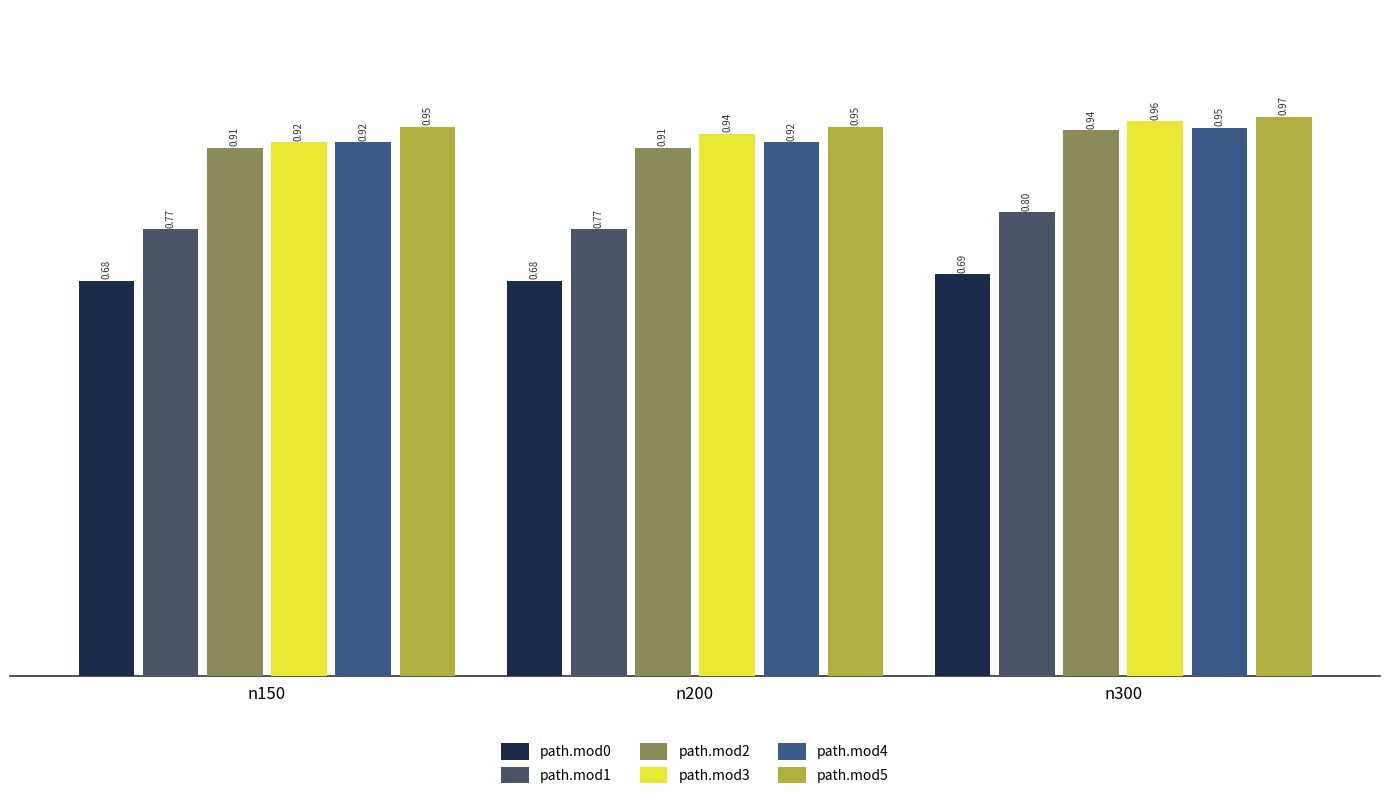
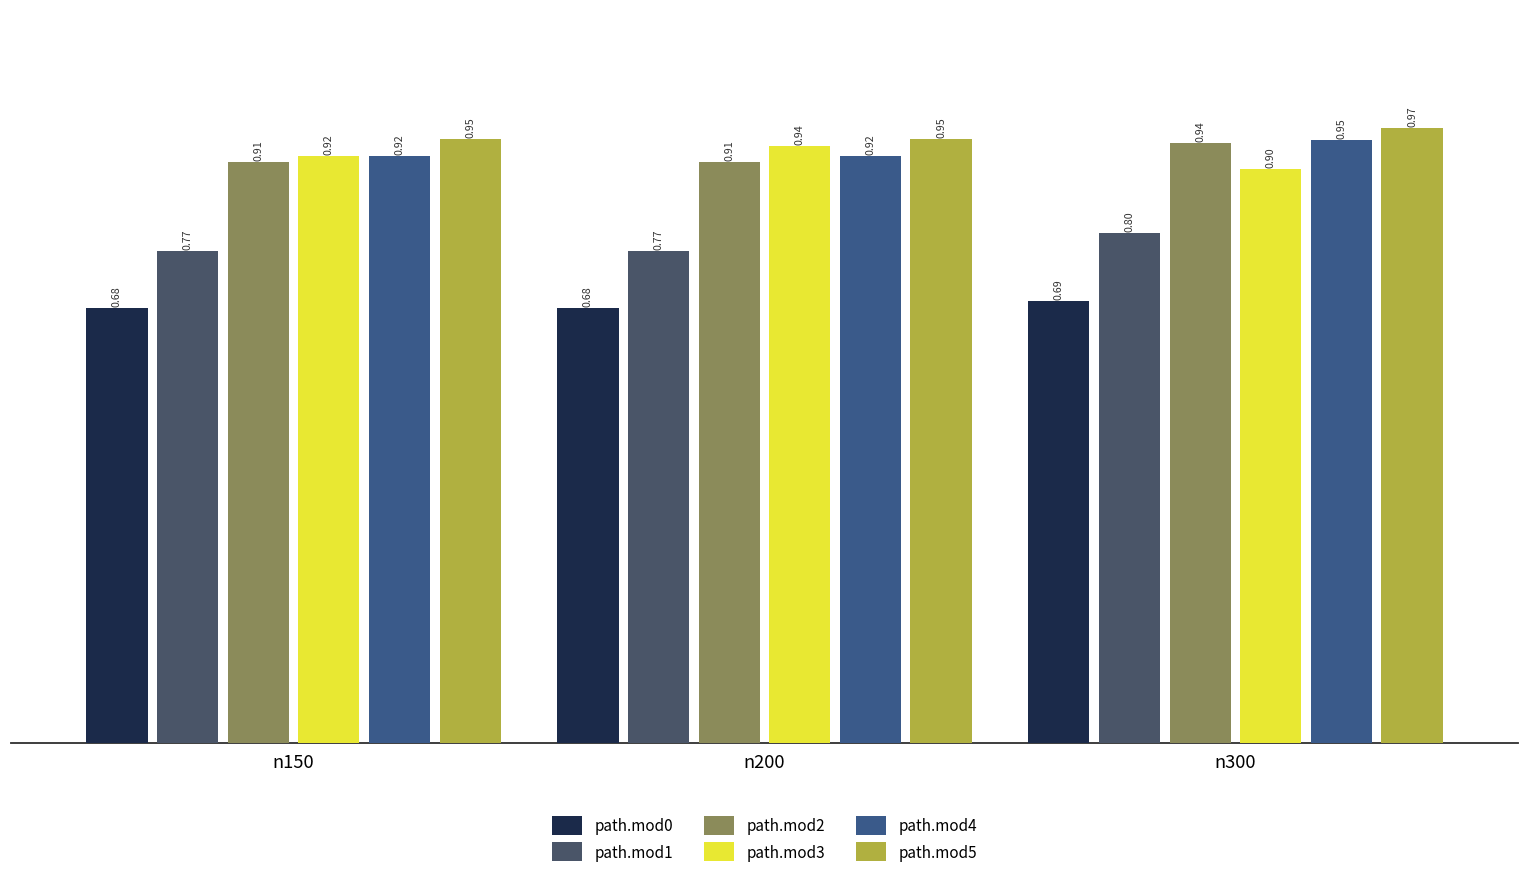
  {
    "path.mod0": {
      "n150": 0.68,
      "n200": 0.68,
      "n300": 0.69
    },
    "path.mod3": {
      "n150": 0.92,
      "n200": 0.94,
-     "n300": 0.96
+     "n300": 0.90
    }
  }
